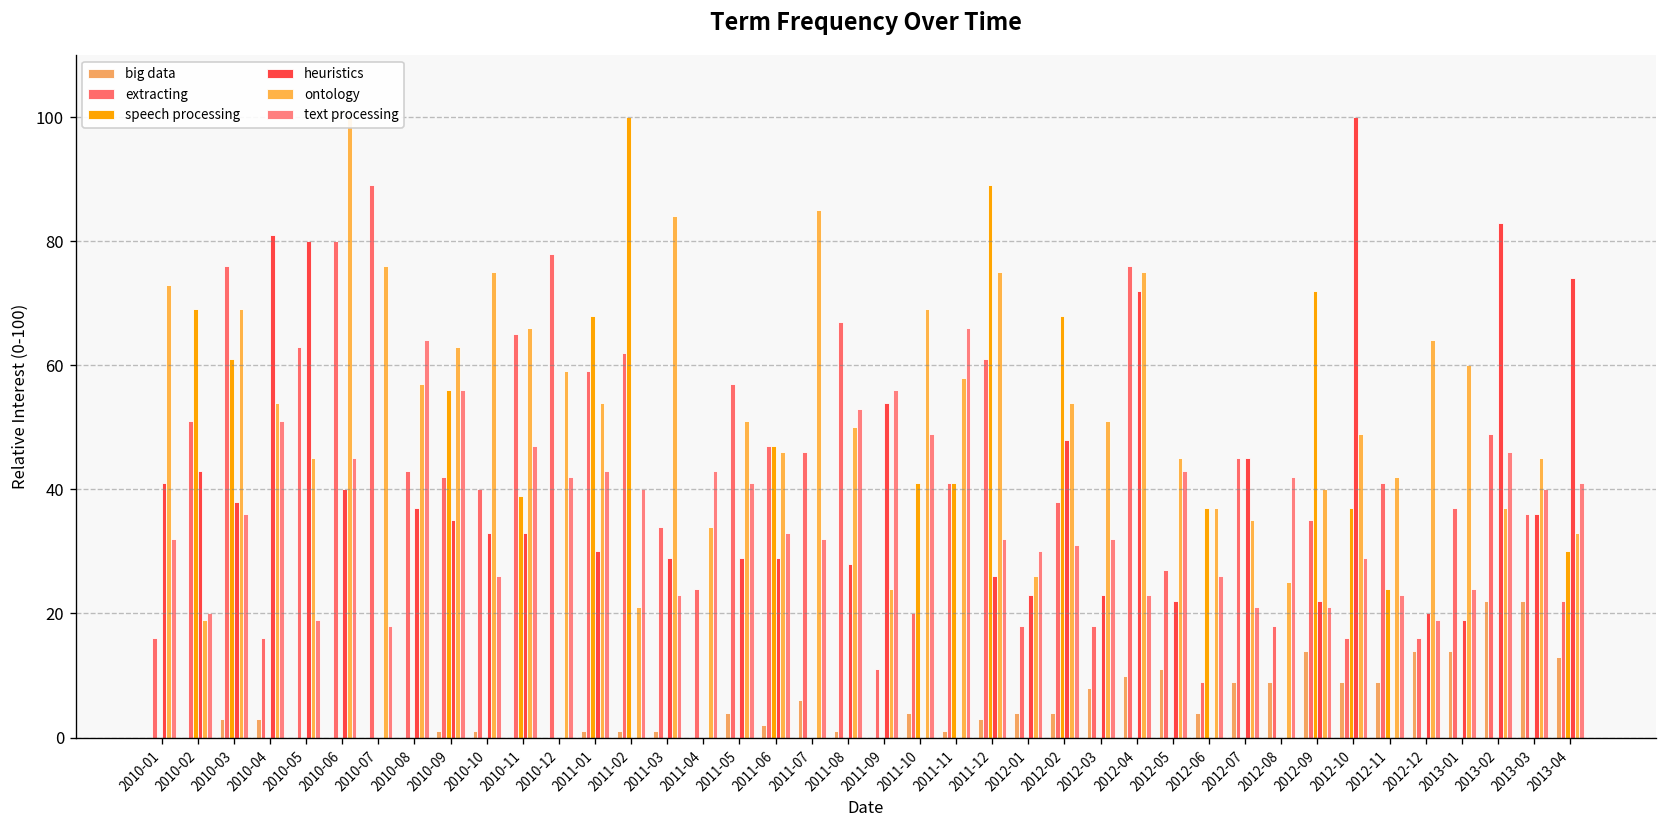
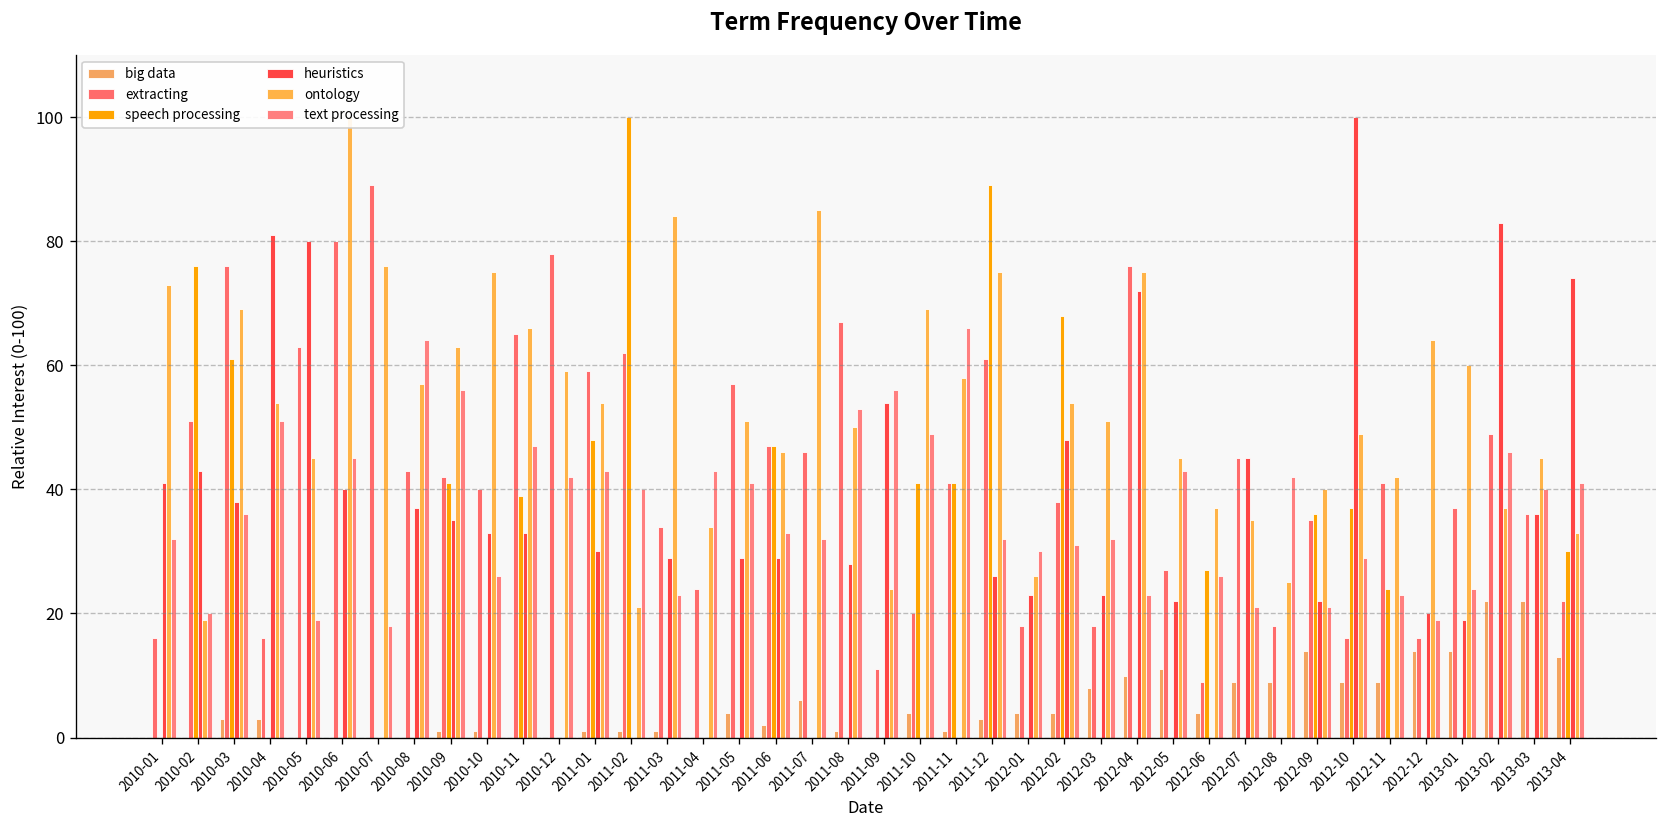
  {
    "speech processing": {
      "2010-01": 0,
-     "2010-02": 69,
+     "2010-02": 76,
      "2010-03": 61,
      "2010-04": 0,
      "2010-05": 0,
      "2010-06": 0,
      "2010-07": 0,
      "2010-08": 0,
-     "2010-09": 56,
+     "2010-09": 41,
      "2010-10": 0,
      "2010-11": 39,
      "2010-12": 0,
-     "2011-01": 68,
+     "2011-01": 48,
      "2011-02": 100,
      "2011-03": 0,
      "2011-04": 0,
      "2011-05": 0,
      "2011-06": 47,
      "2011-07": 0,
      "2011-08": 0,
      "2011-09": 0,
      "2011-10": 41,
      "2011-11": 41,
      "2011-12": 89,
      "2012-01": 0,
      "2012-02": 68,
      "2012-03": 0,
      "2012-04": 0,
      "2012-05": 0,
-     "2012-06": 37,
+     "2012-06": 27,
      "2012-07": 0,
      "2012-08": 0,
-     "2012-09": 72,
+     "2012-09": 36,
      "2012-10": 37,
      "2012-11": 24,
      "2012-12": 0,
      "2013-01": 0,
      "2013-02": 0,
      "2013-03": 0,
      "2013-04": 30
    }
  }
